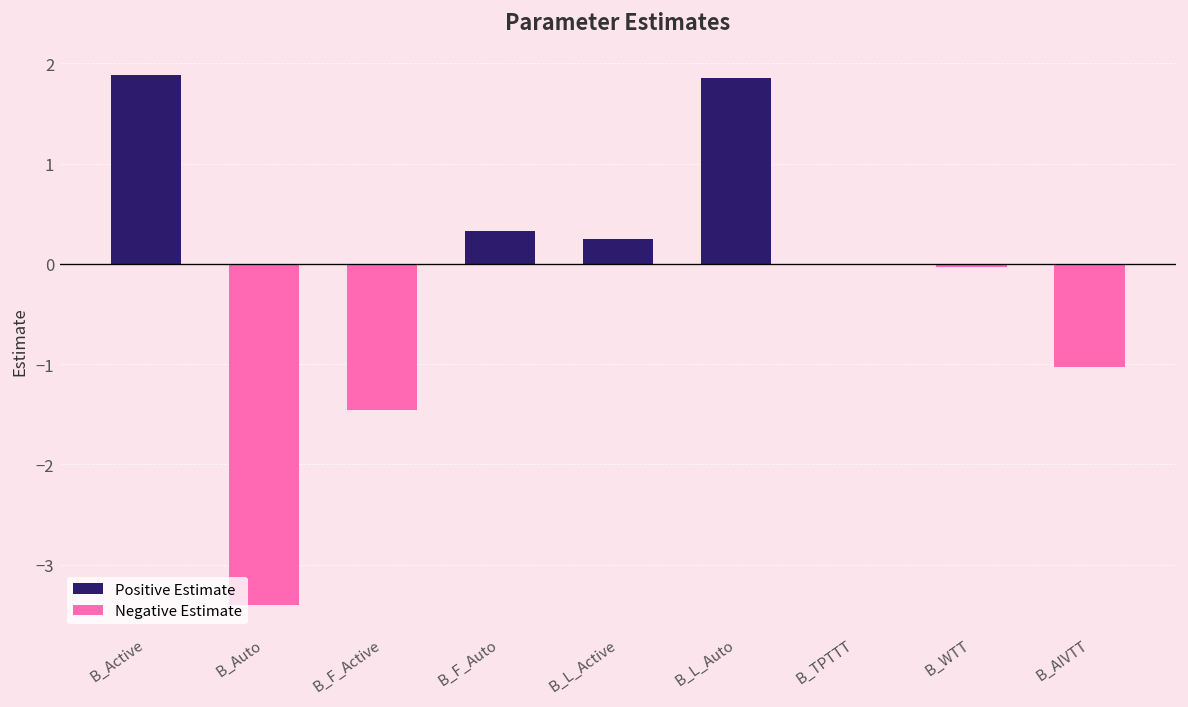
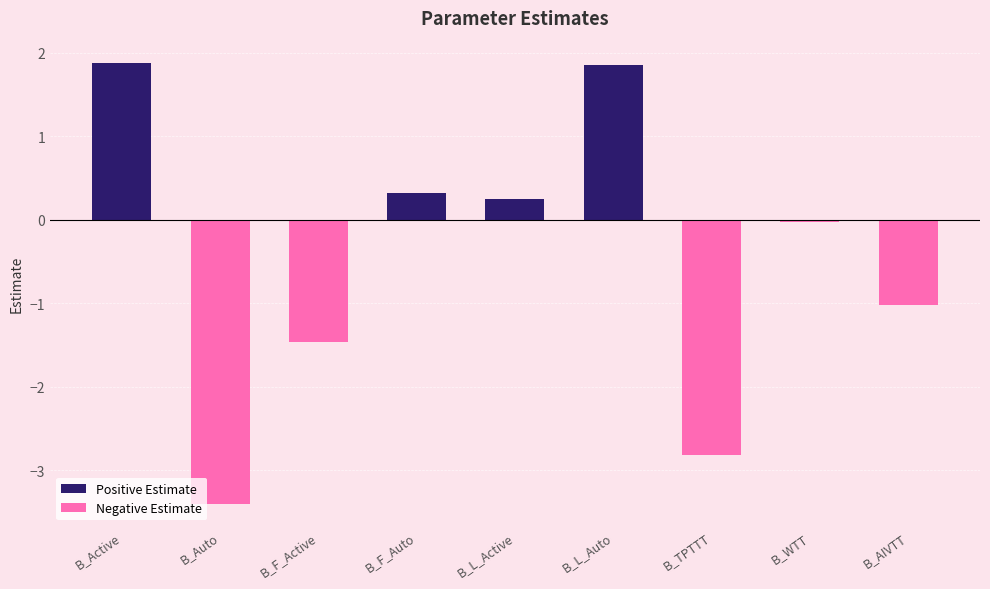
  {
    "B_Active": 1.9,
    "B_Auto": -3.4,
    "B_F_Active": -1.5,
    "B_F_Auto": 0.3,
    "B_L_Active": 0.2,
    "B_L_Auto": 1.9,
-   "B_TPTTT": 0.0,
+   "B_TPTTT": -2.8,
    "B_AIVTT": -1.0
  }
